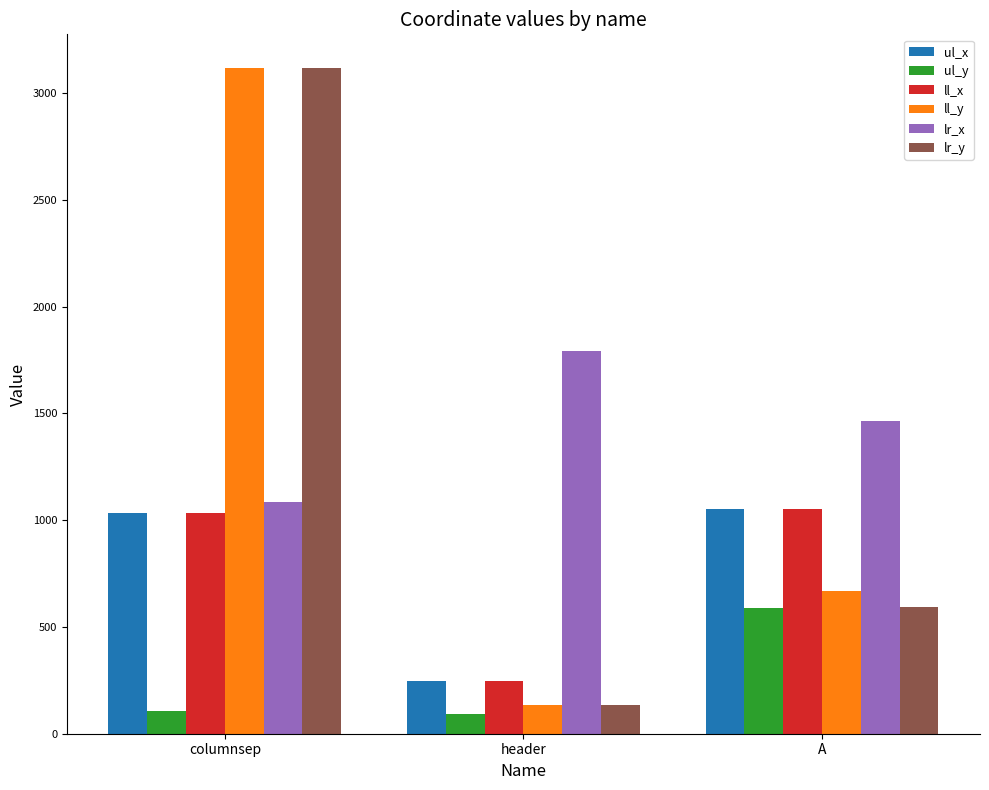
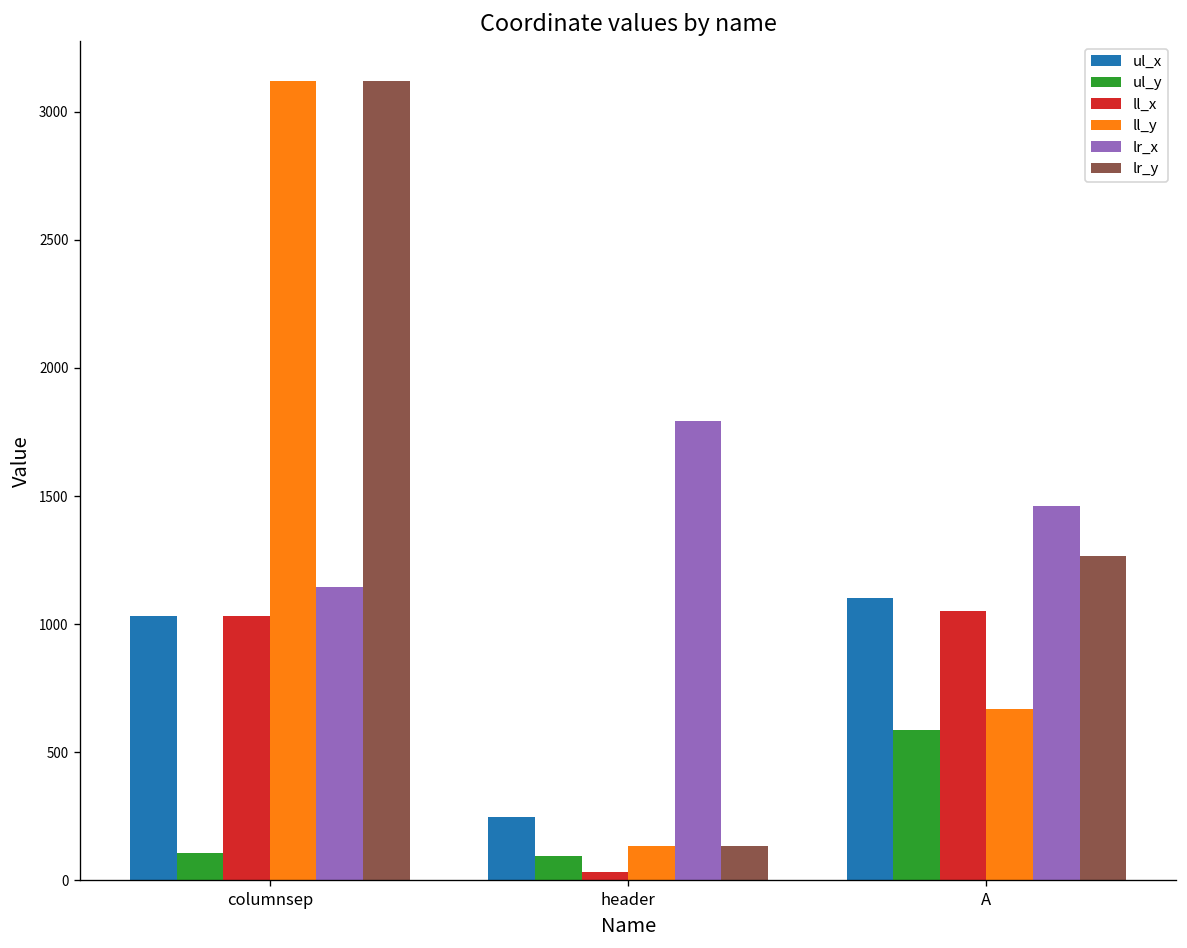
  {
    "ul_x": {
      "columnsep": 1030,
      "header": 250,
-     "A": 1050
+     "A": 1100
    },
    "ul_y": {
      "columnsep": 110,
      "header": 90,
      "A": 590
    },
    "ll_x": {
      "columnsep": 1030,
-     "header": 250,
+     "header": 30,
      "A": 1050
    },
    "ll_y": {
      "columnsep": 3120,
      "header": 130,
      "A": 670
    },
    "lr_x": {
-     "columnsep": 1090,
+     "columnsep": 1150,
      "header": 1790,
      "A": 1460
    },
    "lr_y": {
      "columnsep": 3120,
      "header": 130,
-     "A": 600
+     "A": 1270
    }
  }
